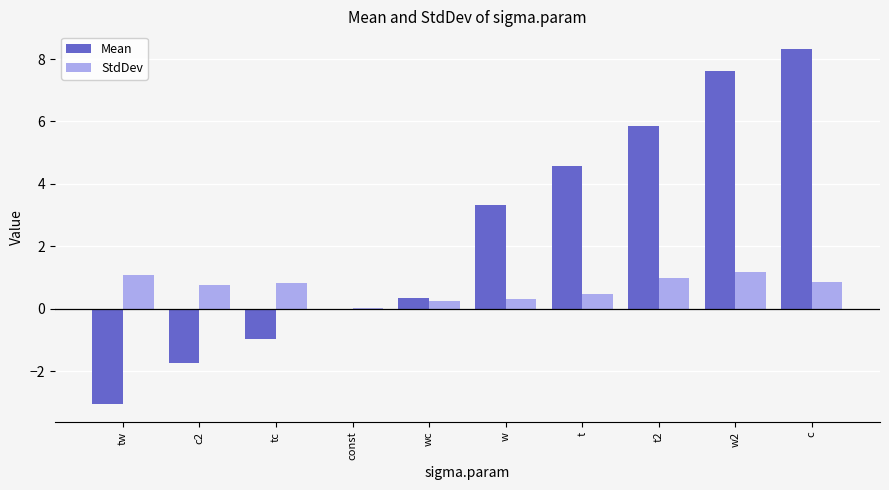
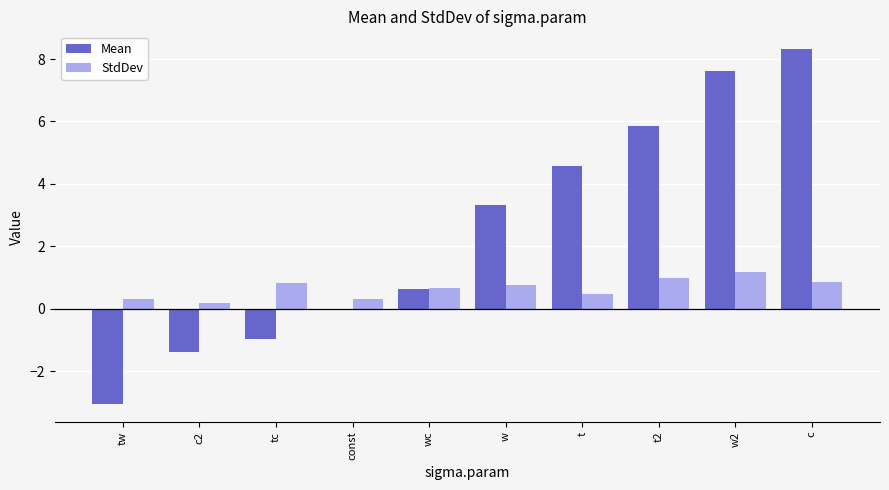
  {
    "Mean": {
      "tw": -3.1,
-     "c2": -1.7,
+     "c2": -1.4,
      "tc": -1.0,
-     "wc": 0.4,
+     "wc": 0.6,
      "w": 3.3,
      "t": 4.6,
      "t2": 5.9,
      "w2": 7.6,
      "c": 8.3
    },
    "StdDev": {
-     "tw": 1.1,
-     "c2": 0.8,
+     "tw": 0.3,
+     "c2": 0.2,
      "tc": 0.8,
-     "const": 0.0,
-     "wc": 0.3,
-     "w": 0.3,
+     "const": 0.3,
+     "wc": 0.7,
+     "w": 0.8,
      "t": 0.5,
      "t2": 1.0,
      "w2": 1.2,
      "c": 0.9
    }
  }
